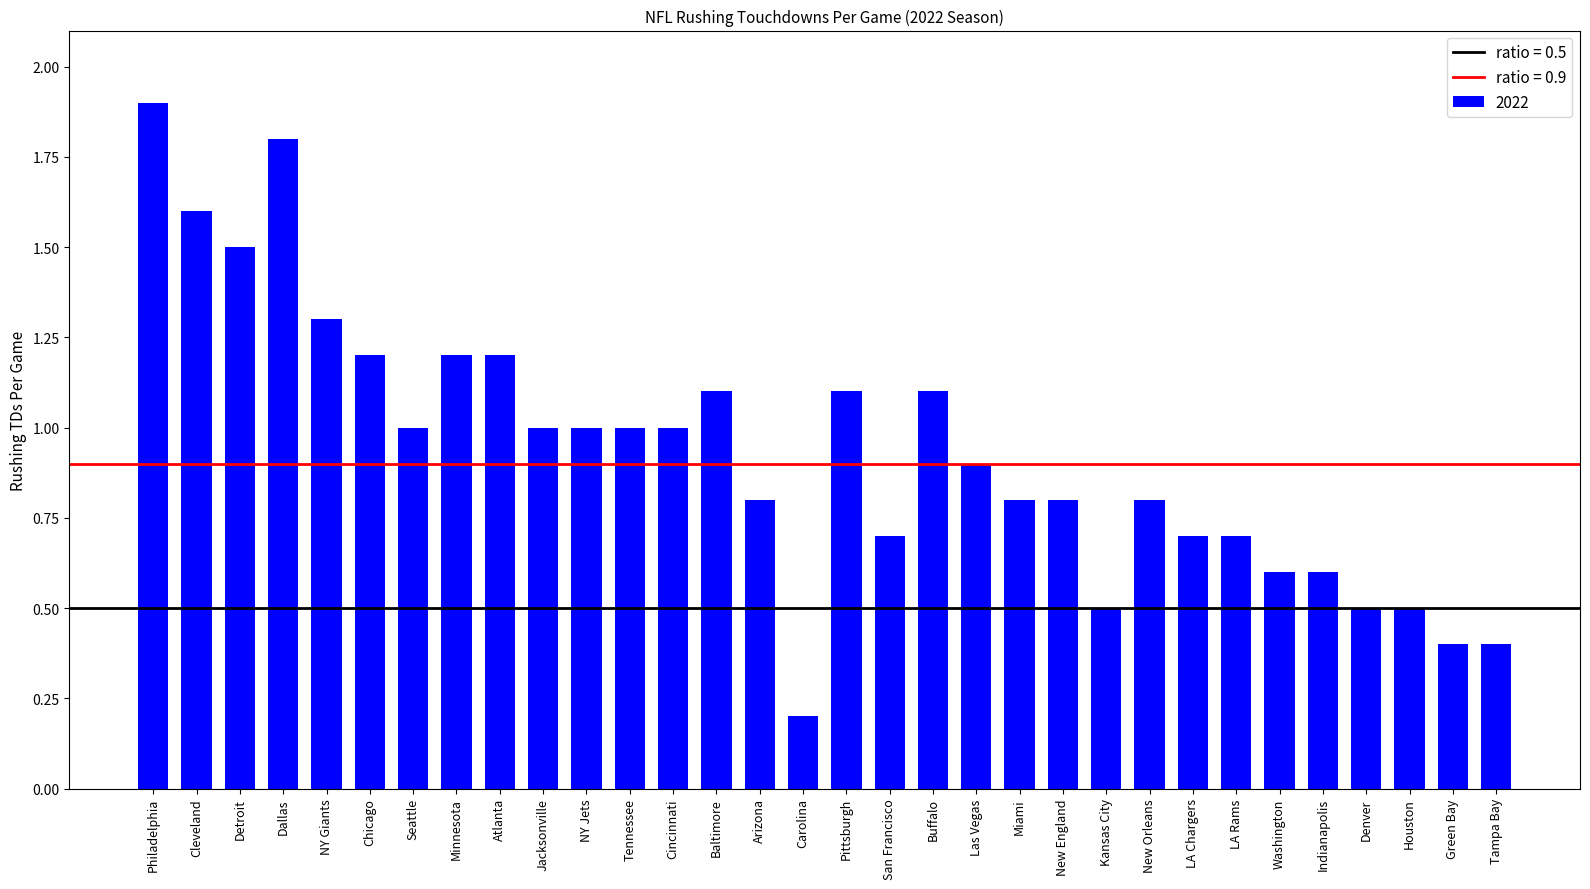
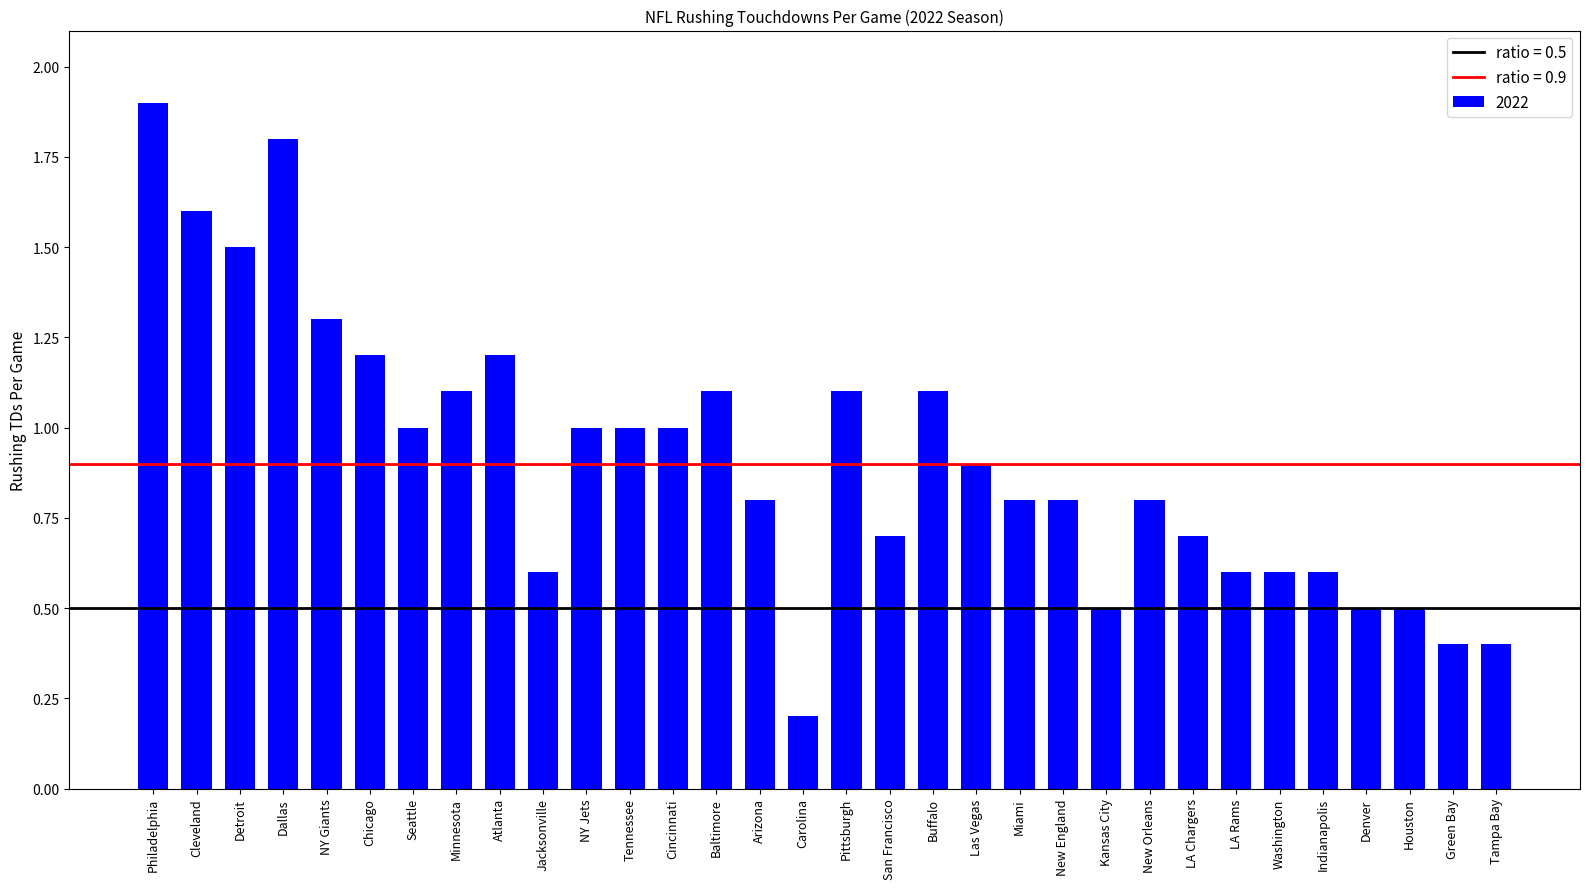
  {
    "Philadelphia": 1.9,
    "Cleveland": 1.6,
    "Detroit": 1.5,
    "Dallas": 1.8,
    "NY Giants": 1.3,
    "Chicago": 1.2,
    "Seattle": 1.0,
-   "Minnesota": 1.2,
+   "Minnesota": 1.1,
    "Atlanta": 1.2,
-   "Jacksonville": 1.0,
+   "Jacksonville": 0.6,
    "NY Jets": 1.0,
    "Tennessee": 1.0,
    "Cincinnati": 1.0,
    "Baltimore": 1.1,
    "Arizona": 0.8,
    "Carolina": 0.2,
    "Pittsburgh": 1.1,
    "San Francisco": 0.7,
    "Buffalo": 1.1,
    "Las Vegas": 0.9,
    "Miami": 0.8,
    "New England": 0.8,
    "Kansas City": 0.5,
    "New Orleans": 0.8,
    "LA Chargers": 0.7,
-   "LA Rams": 0.7,
+   "LA Rams": 0.6,
    "Washington": 0.6,
    "Indianapolis": 0.6,
    "Denver": 0.5,
    "Houston": 0.5,
    "Green Bay": 0.4,
    "Tampa Bay": 0.4
  }
